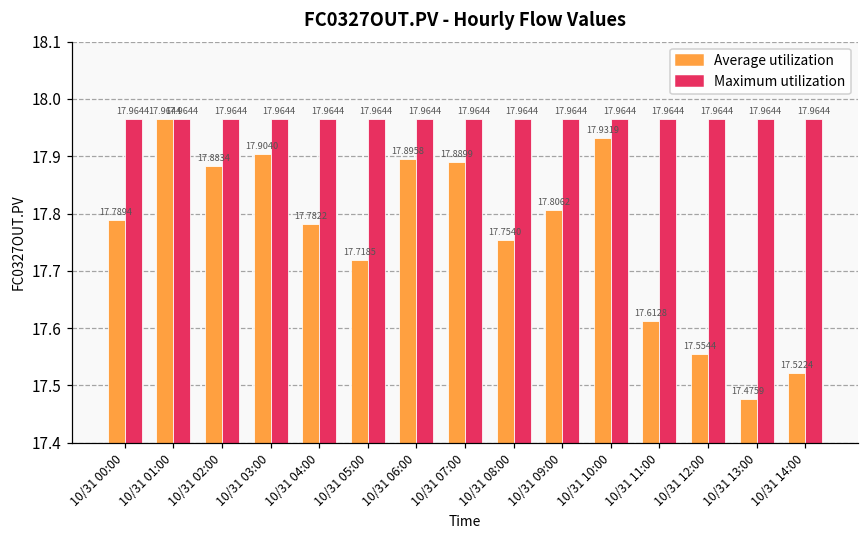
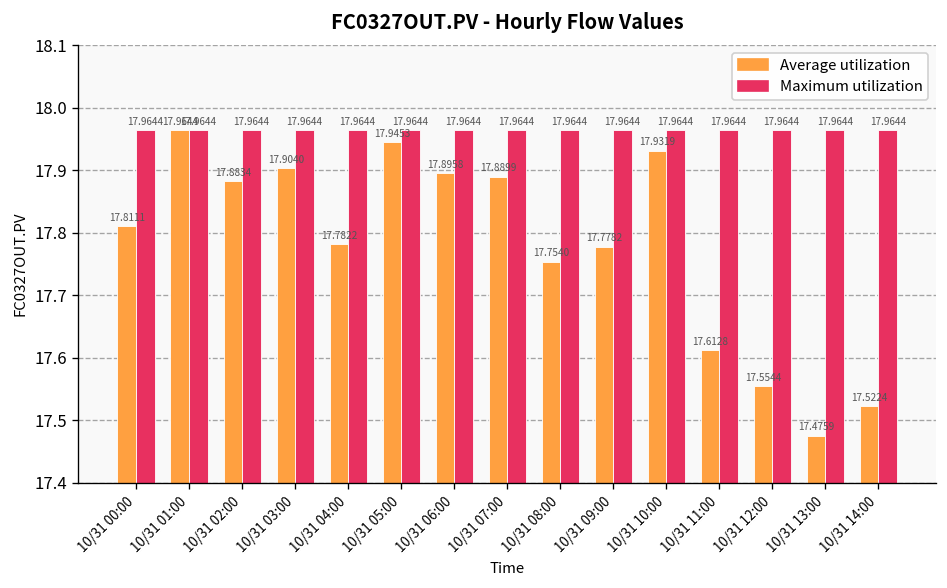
  {
    "Average utilization": {
-     "10/31 00:00": 17.7894,
+     "10/31 00:00": 17.8111,
      "10/31 02:00": 17.8834,
      "10/31 03:00": 17.9040,
      "10/31 04:00": 17.7822,
-     "10/31 05:00": 17.7185,
+     "10/31 05:00": 17.9453,
      "10/31 06:00": 17.8958,
      "10/31 07:00": 17.8899,
      "10/31 08:00": 17.7540,
-     "10/31 09:00": 17.8062,
+     "10/31 09:00": 17.7782,
      "10/31 10:00": 17.9319,
      "10/31 11:00": 17.6128,
      "10/31 12:00": 17.5544,
      "10/31 13:00": 17.4759,
      "10/31 14:00": 17.5224
    },
    "Maximum utilization": {
      "10/31 00:00": 17.9644,
      "10/31 02:00": 17.9644,
      "10/31 03:00": 17.9644,
      "10/31 04:00": 17.9644,
      "10/31 05:00": 17.9644,
      "10/31 06:00": 17.9644,
      "10/31 07:00": 17.9644,
      "10/31 08:00": 17.9644,
      "10/31 09:00": 17.9644,
      "10/31 10:00": 17.9644,
      "10/31 11:00": 17.9644,
      "10/31 12:00": 17.9644,
      "10/31 13:00": 17.9644,
      "10/31 14:00": 17.9644
    }
  }
